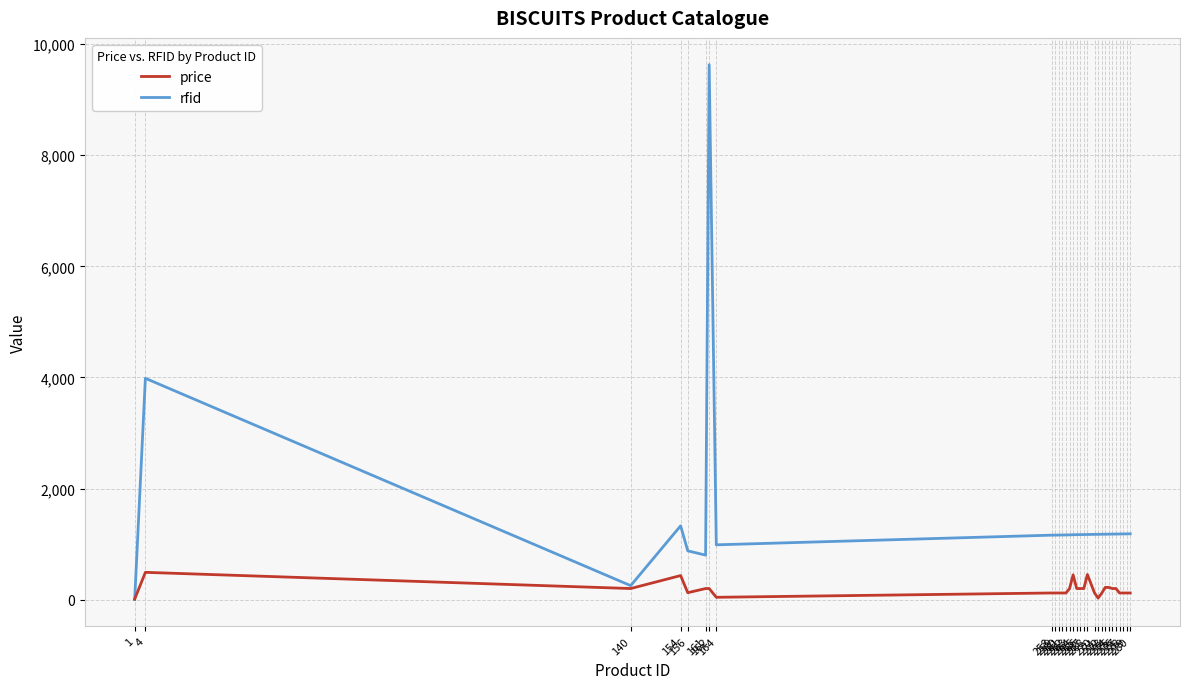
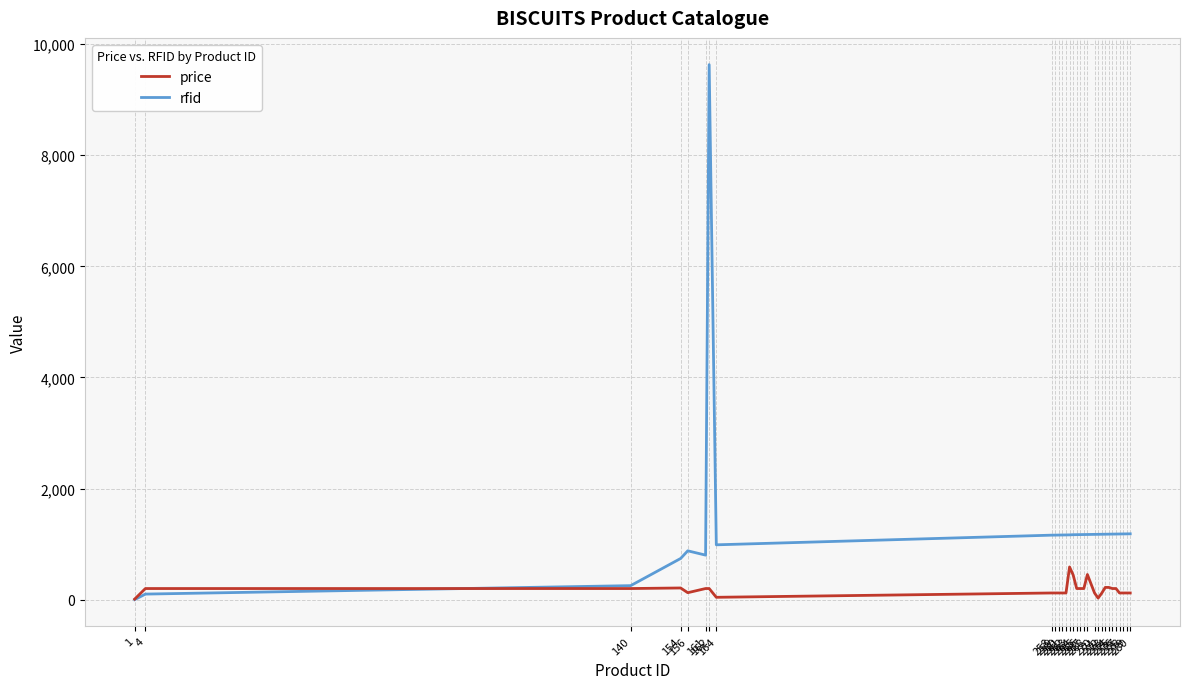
  {
    "price": {
-     "4": "500",
+     "4": "200",
      "140": "200",
-     "154": "400",
+     "154": "200",
      "156": "100",
      "161": "200",
      "162": "200",
      "164": "0",
      "258": "100",
      "259": "100",
      "260": "100",
      "261": "100",
      "262": "100",
-     "263": "200",
+     "263": "600",
      "264": "400",
      "265": "200",
      "266": "200",
      "267": "200",
      "268": "500",
      "270": "100",
      "271": "0",
      "272": "100",
      "273": "200",
      "274": "200",
      "275": "200",
      "276": "200",
      "277": "100",
      "278": "100",
      "279": "100",
      "280": "100"
    },
    "rfid": {
-     "4": "4,000",
+     "4": "100",
      "140": "300",
-     "154": "1,300",
+     "154": "700",
      "156": "900",
      "161": "800",
      "162": "9,600",
      "164": "1,000",
      "258": "1,200",
      "259": "1,200",
      "260": "1,200",
      "261": "1,200",
      "262": "1,200",
      "263": "1,200",
      "264": "1,200",
      "265": "1,200",
      "266": "1,200",
      "267": "1,200",
      "268": "1,200",
      "270": "1,200",
      "271": "1,200",
      "272": "1,200",
      "273": "1,200",
      "274": "1,200",
      "275": "1,200",
      "276": "1,200",
      "277": "1,200",
      "278": "1,200",
      "279": "1,200",
      "280": "1,200"
    }
  }
